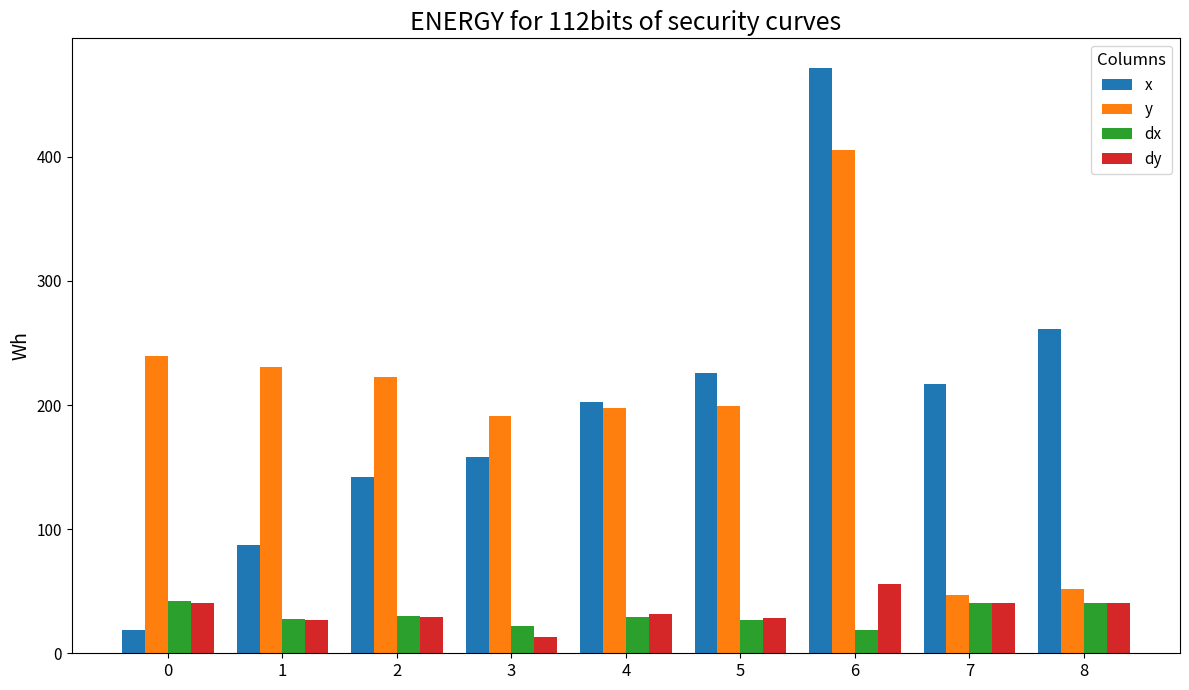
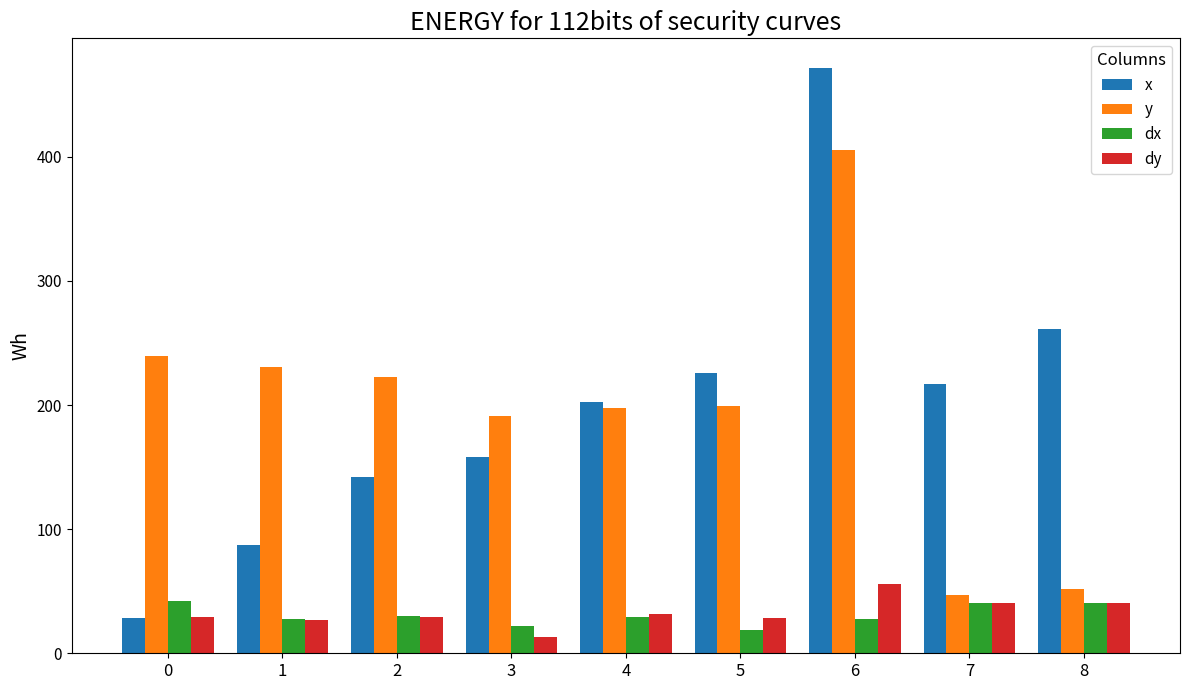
  {
    "x": {
-     "0": 18,
+     "0": 29,
      "1": 87,
      "2": 142,
      "3": 158,
      "4": 202,
      "5": 226,
      "6": 472,
      "7": 217,
      "8": 261
    },
    "y": {
      "0": 240,
      "1": 230,
      "2": 222,
      "3": 191,
      "4": 197,
      "5": 199,
      "6": 406,
      "7": 47,
      "8": 51
    },
    "dx": {
      "0": 42,
      "1": 28,
      "2": 30,
      "3": 22,
      "4": 29,
-     "5": 27,
-     "6": 19,
+     "5": 18,
+     "6": 27,
      "7": 40,
      "8": 40
    },
    "dy": {
-     "0": 41,
+     "0": 29,
      "1": 27,
      "2": 30,
      "3": 13,
      "4": 32,
      "5": 29,
      "6": 56,
      "7": 41,
      "8": 41
    }
  }
